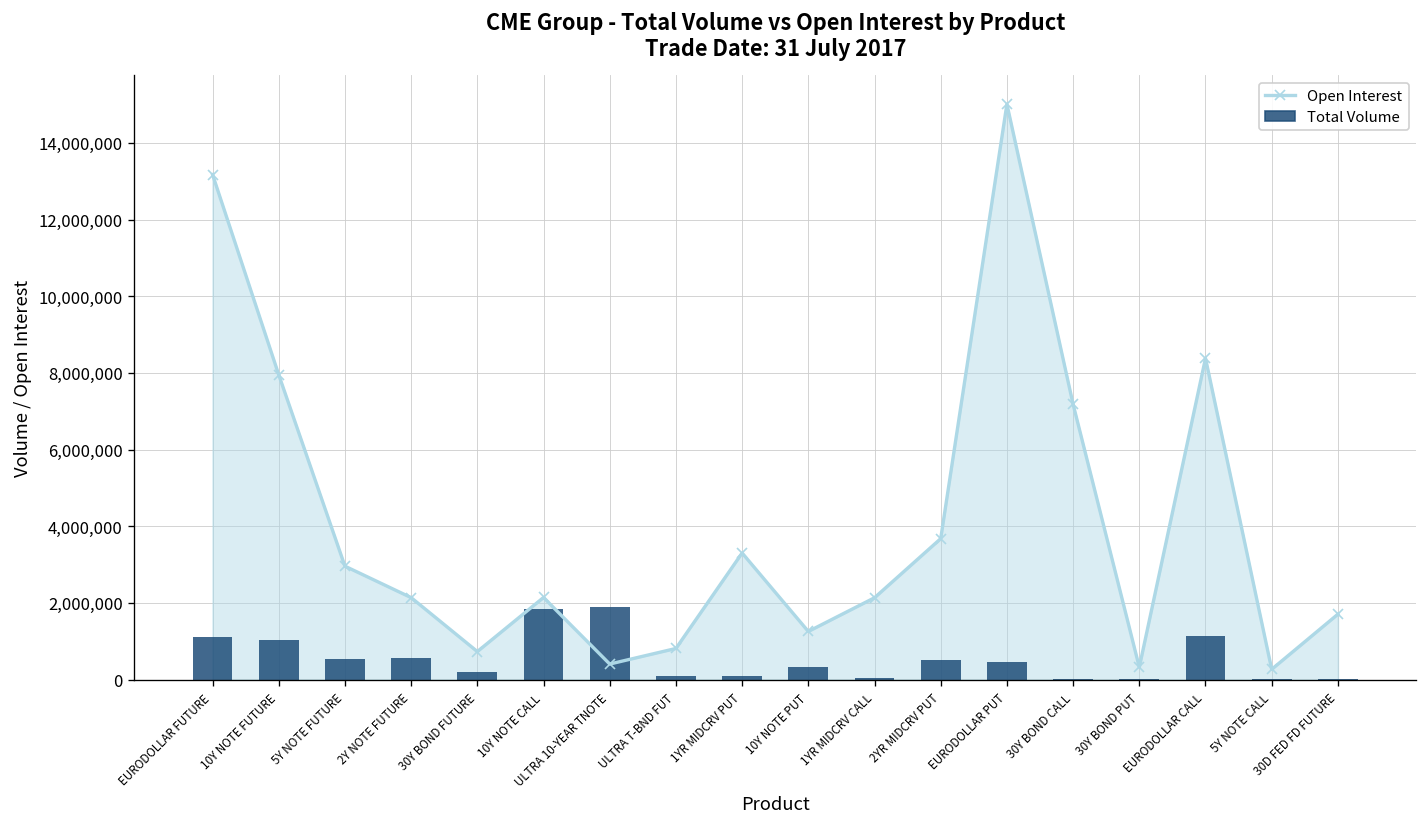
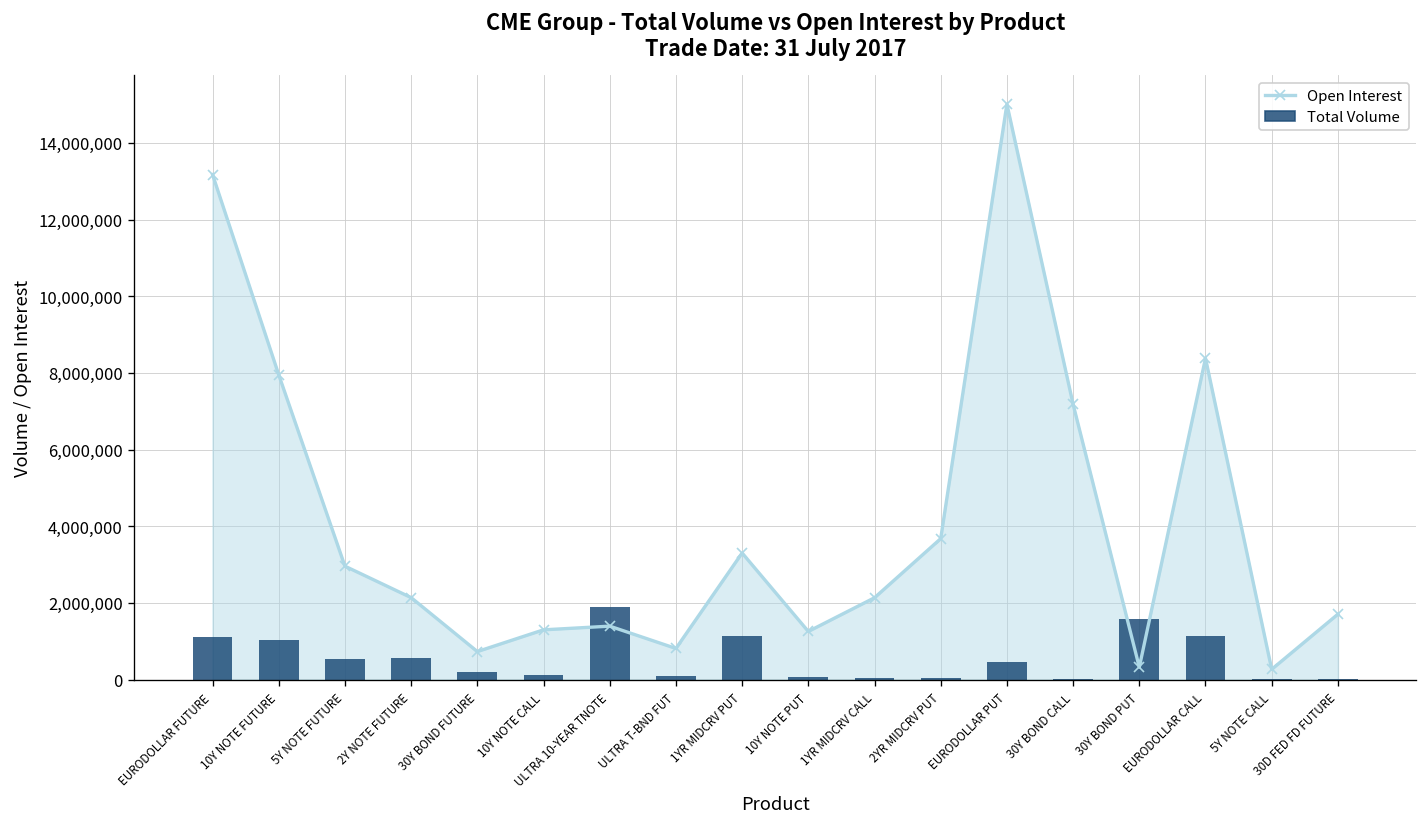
  {
    "Open Interest": {
      "EURODOLLAR FUTURE": "13,200,000",
      "10Y NOTE FUTURE": "8,000,000",
      "5Y NOTE FUTURE": "3,000,000",
      "2Y NOTE FUTURE": "2,100,000",
      "30Y BOND FUTURE": "700,000",
-     "10Y NOTE CALL": "2,100,000",
-     "ULTRA 10-YEAR TNOTE": "400,000",
+     "10Y NOTE CALL": "1,300,000",
+     "ULTRA 10-YEAR TNOTE": "1,400,000",
      "ULTRA T-BND FUT": "800,000",
      "1YR MIDCRV PUT": "3,300,000",
      "10Y NOTE PUT": "1,300,000",
      "1YR MIDCRV CALL": "2,100,000",
      "2YR MIDCRV PUT": "3,700,000",
      "EURODOLLAR PUT": "15,000,000",
      "30Y BOND CALL": "7,200,000",
      "30Y BOND PUT": "300,000",
      "EURODOLLAR CALL": "8,400,000",
      "5Y NOTE CALL": "300,000",
      "30D FED FD FUTURE": "1,700,000"
    },
    "Total Volume": {
      "EURODOLLAR FUTURE": "1,100,000",
      "10Y NOTE FUTURE": "1,000,000",
      "5Y NOTE FUTURE": "500,000",
      "2Y NOTE FUTURE": "600,000",
      "30Y BOND FUTURE": "200,000",
-     "10Y NOTE CALL": "1,900,000",
+     "10Y NOTE CALL": "100,000",
      "ULTRA 10-YEAR TNOTE": "1,900,000",
      "ULTRA T-BND FUT": "100,000",
-     "1YR MIDCRV PUT": "100,000",
-     "10Y NOTE PUT": "300,000",
-     "2YR MIDCRV PUT": "500,000",
+     "1YR MIDCRV PUT": "1,100,000",
+     "10Y NOTE PUT": "100,000",
+     "2YR MIDCRV PUT": "0",
      "EURODOLLAR PUT": "500,000",
-     "30Y BOND PUT": "0",
+     "30Y BOND PUT": "1,600,000",
      "EURODOLLAR CALL": "1,100,000"
    }
  }
